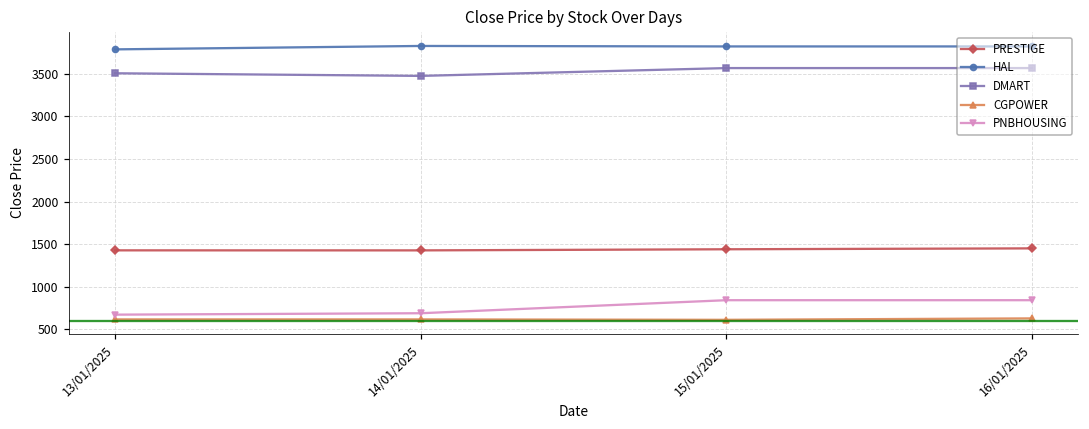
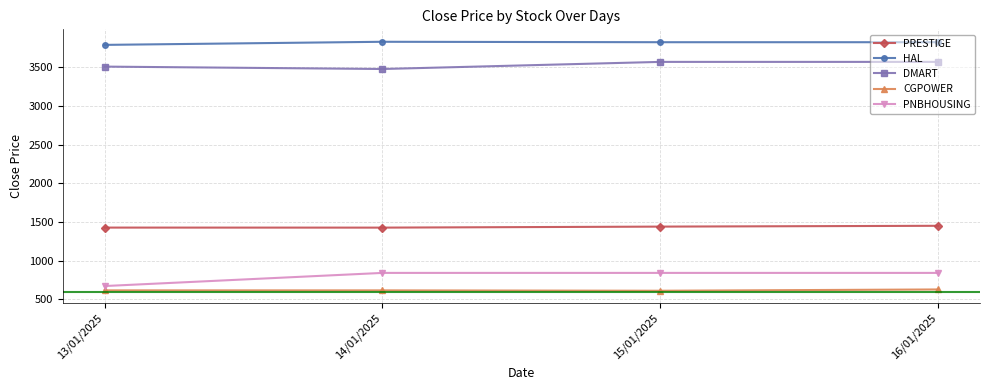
  {
    "PNBHOUSING": {
      "13/01/2025": 700,
-     "14/01/2025": 700,
+     "14/01/2025": 800,
      "15/01/2025": 800,
      "16/01/2025": 800
    }
  }
